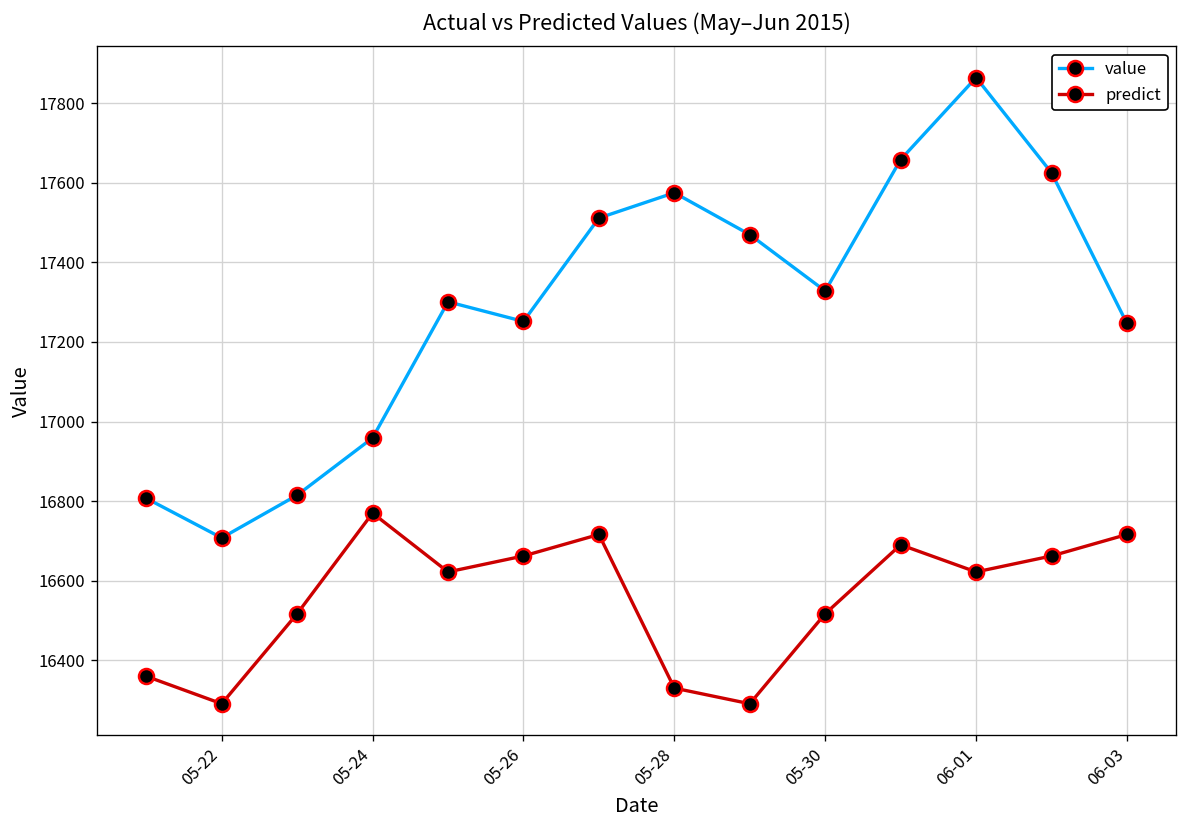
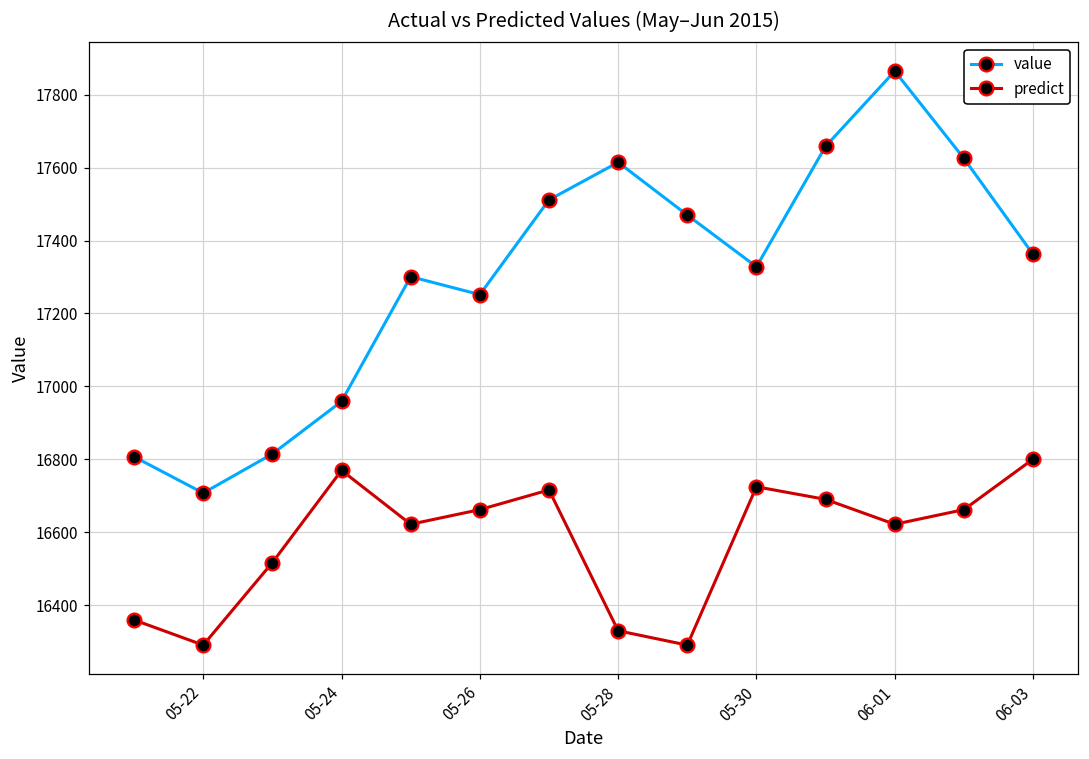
  {
    "value": {
      "05-22": 16710,
      "05-24": 16960,
      "05-26": 17250,
-     "05-28": 17580,
+     "05-28": 17610,
      "05-30": 17330,
      "06-01": 17860,
-     "06-03": 17250
+     "06-03": 17360
    },
    "predict": {
      "05-22": 16290,
      "05-24": 16770,
      "05-26": 16660,
      "05-28": 16330,
-     "05-30": 16520,
+     "05-30": 16730,
      "06-01": 16620,
-     "06-03": 16720
+     "06-03": 16800
    }
  }
